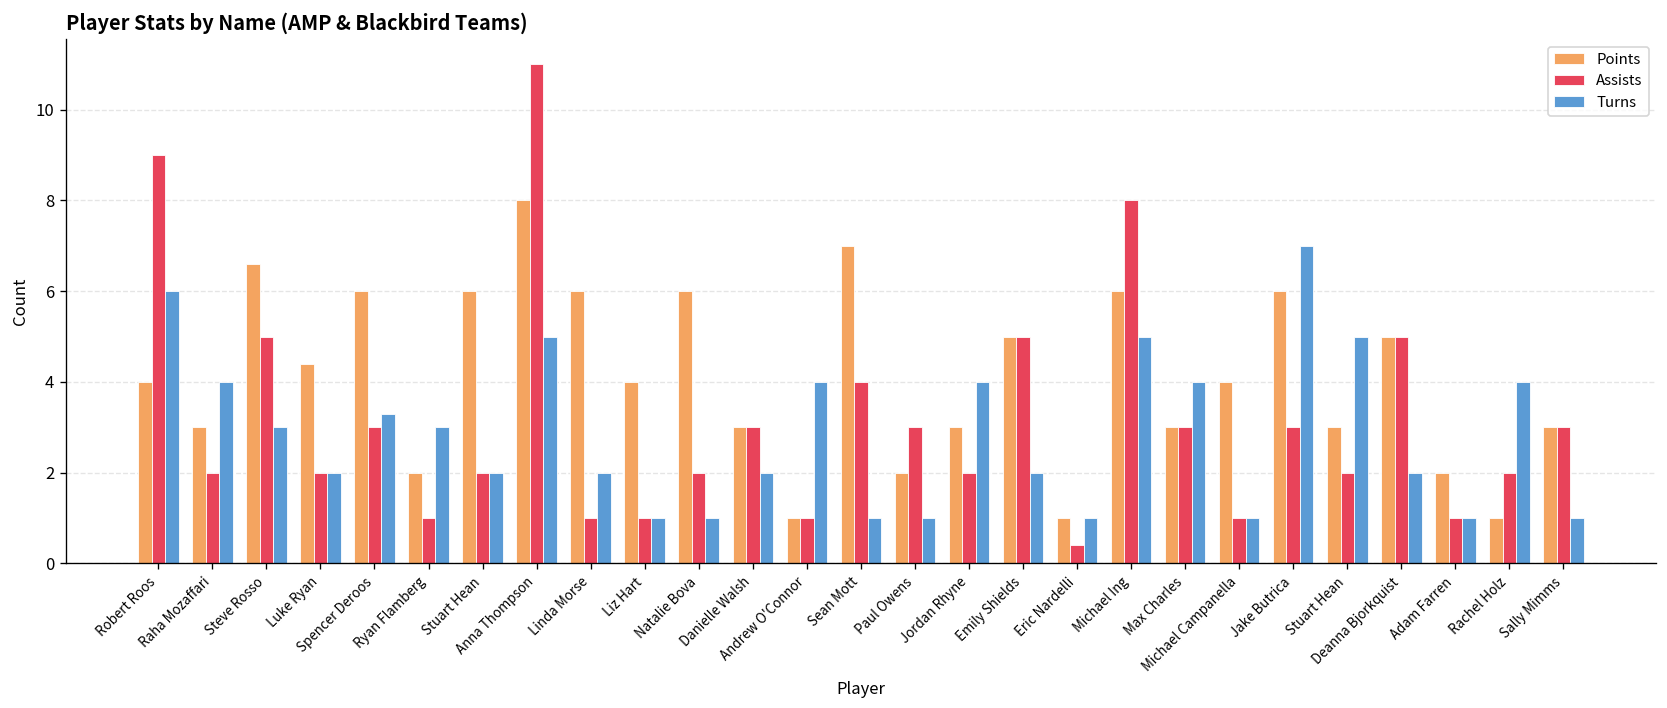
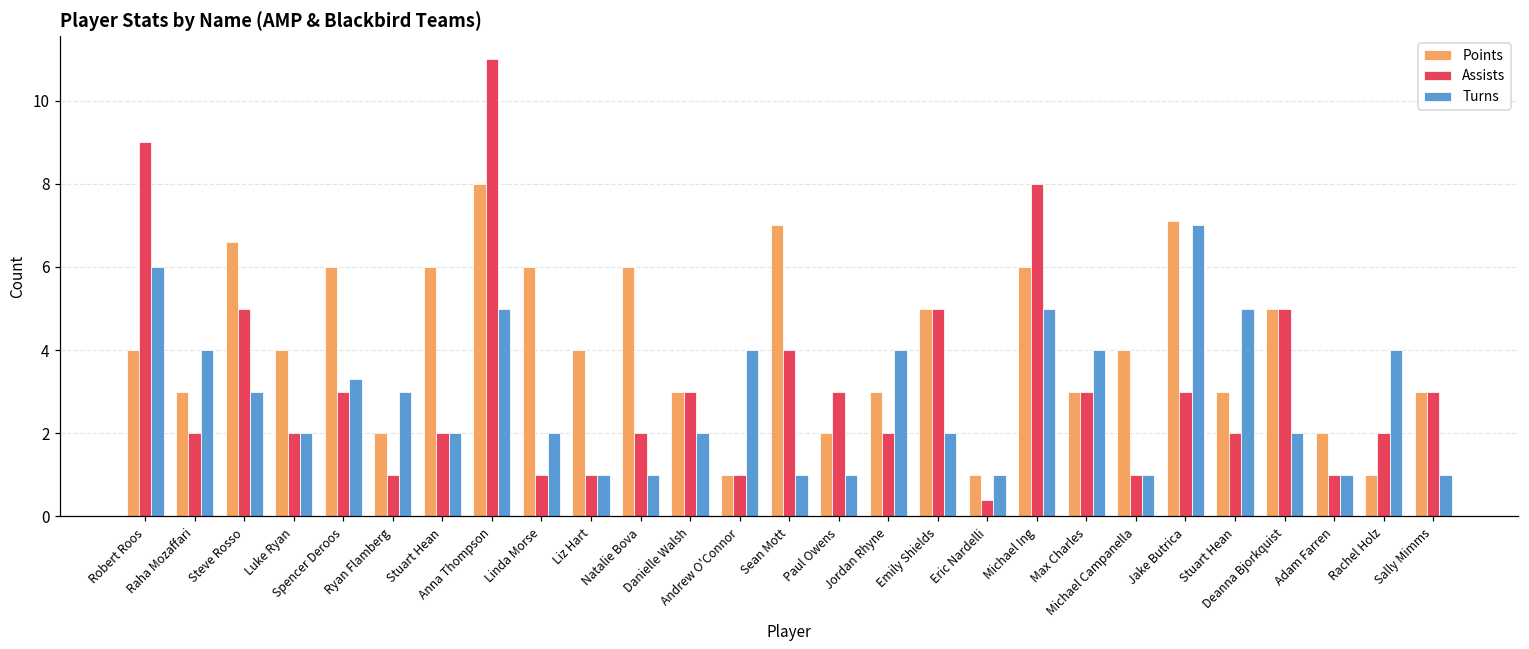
  {
    "Points": {
      "Robert Roos": 4.0,
      "Raha Mozaffari": 3.0,
      "Steve Rosso": 6.6,
-     "Luke Ryan": 4.4,
+     "Luke Ryan": 4.0,
      "Spencer Deroos": 6.0,
      "Ryan Flamberg": 2.0,
      "Anna Thompson": 8.0,
      "Linda Morse": 6.0,
      "Liz Hart": 4.0,
      "Natalie Bova": 6.0,
      "Danielle Walsh": 3.0,
      "Andrew O'Connor": 1.0,
      "Sean Mott": 7.0,
      "Paul Owens": 2.0,
      "Jordan Rhyne": 3.0,
      "Emily Shields": 5.0,
      "Eric Nardelli": 1.0,
      "Michael Ing": 6.0,
      "Max Charles": 3.0,
      "Michael Campanella": 4.0,
-     "Jake Butrica": 6.0,
+     "Jake Butrica": 7.1,
      "Deanna Bjorkquist": 5.0,
      "Adam Farren": 2.0,
      "Rachel Holz": 1.0,
      "Sally Mimms": 3.0
    },
    "Assists": {
      "Robert Roos": 9.0,
      "Raha Mozaffari": 2.0,
      "Steve Rosso": 5.0,
      "Luke Ryan": 2.0,
      "Spencer Deroos": 3.0,
      "Ryan Flamberg": 1.0,
      "Anna Thompson": 11.0,
      "Linda Morse": 1.0,
      "Liz Hart": 1.0,
      "Natalie Bova": 2.0,
      "Danielle Walsh": 3.0,
      "Andrew O'Connor": 1.0,
      "Sean Mott": 4.0,
      "Paul Owens": 3.0,
      "Jordan Rhyne": 2.0,
      "Emily Shields": 5.0,
      "Eric Nardelli": 0.4,
      "Michael Ing": 8.0,
      "Max Charles": 3.0,
      "Michael Campanella": 1.0,
      "Jake Butrica": 3.0,
      "Deanna Bjorkquist": 5.0,
      "Adam Farren": 1.0,
      "Rachel Holz": 2.0,
      "Sally Mimms": 3.0
    },
    "Turns": {
      "Robert Roos": 6.0,
      "Raha Mozaffari": 4.0,
      "Steve Rosso": 3.0,
      "Luke Ryan": 2.0,
      "Spencer Deroos": 3.3,
      "Ryan Flamberg": 3.0,
      "Anna Thompson": 5.0,
      "Linda Morse": 2.0,
      "Liz Hart": 1.0,
      "Natalie Bova": 1.0,
      "Danielle Walsh": 2.0,
      "Andrew O'Connor": 4.0,
      "Sean Mott": 1.0,
      "Paul Owens": 1.0,
      "Jordan Rhyne": 4.0,
      "Emily Shields": 2.0,
      "Eric Nardelli": 1.0,
      "Michael Ing": 5.0,
      "Max Charles": 4.0,
      "Michael Campanella": 1.0,
      "Jake Butrica": 7.0,
      "Deanna Bjorkquist": 2.0,
      "Adam Farren": 1.0,
      "Rachel Holz": 4.0,
      "Sally Mimms": 1.0
    }
  }
